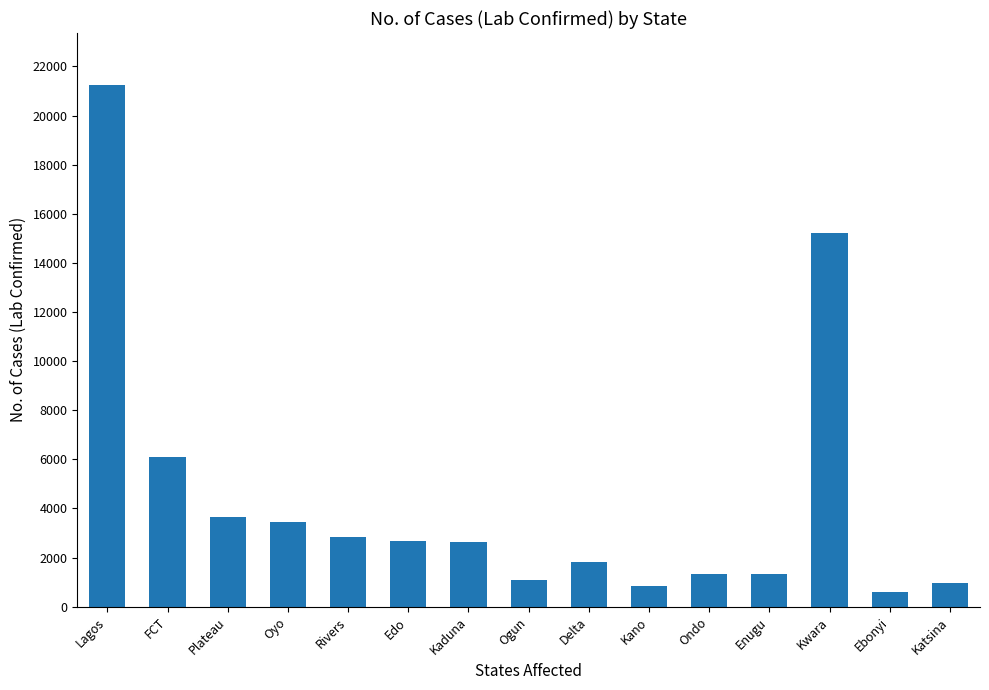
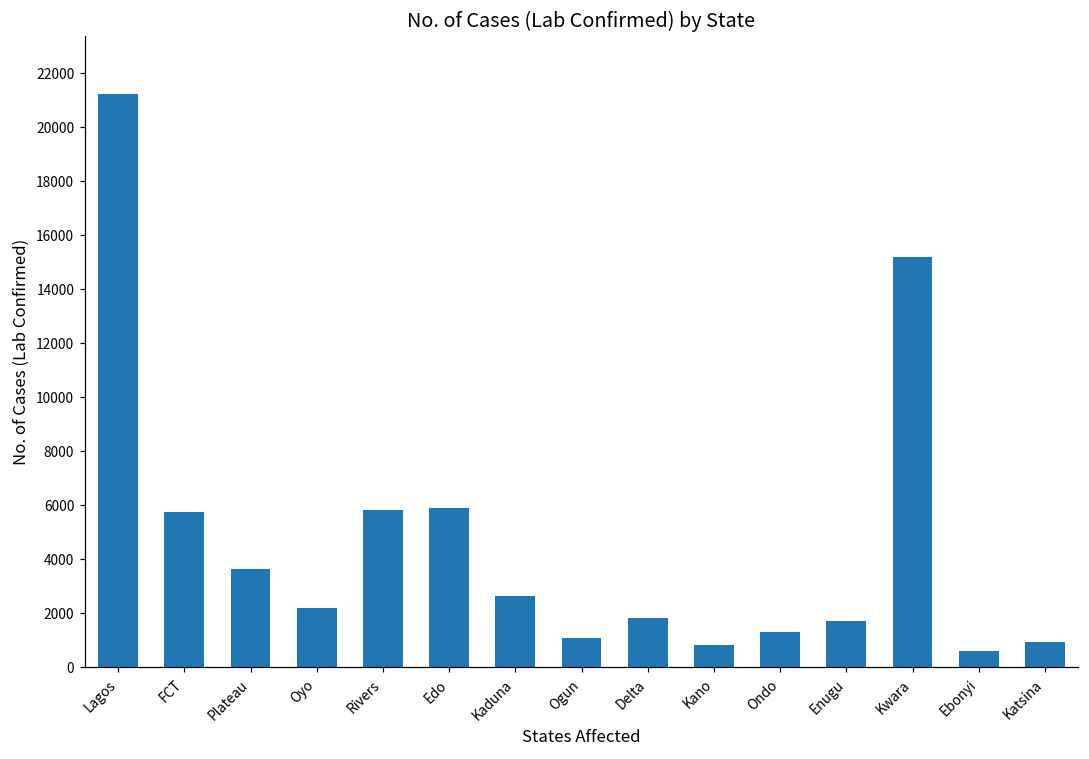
  {
    "Lagos": 21200,
-   "FCT": 6100,
+   "FCT": 5700,
    "Plateau": 3600,
-   "Oyo": 3400,
-   "Rivers": 2800,
-   "Edo": 2700,
+   "Oyo": 2200,
+   "Rivers": 5800,
+   "Edo": 5900,
    "Kaduna": 2700,
    "Ogun": 1100,
    "Delta": 1800,
    "Kano": 800,
    "Ondo": 1300,
-   "Enugu": 1300,
+   "Enugu": 1700,
    "Kwara": 15200,
    "Ebonyi": 600,
    "Katsina": 1000
  }
